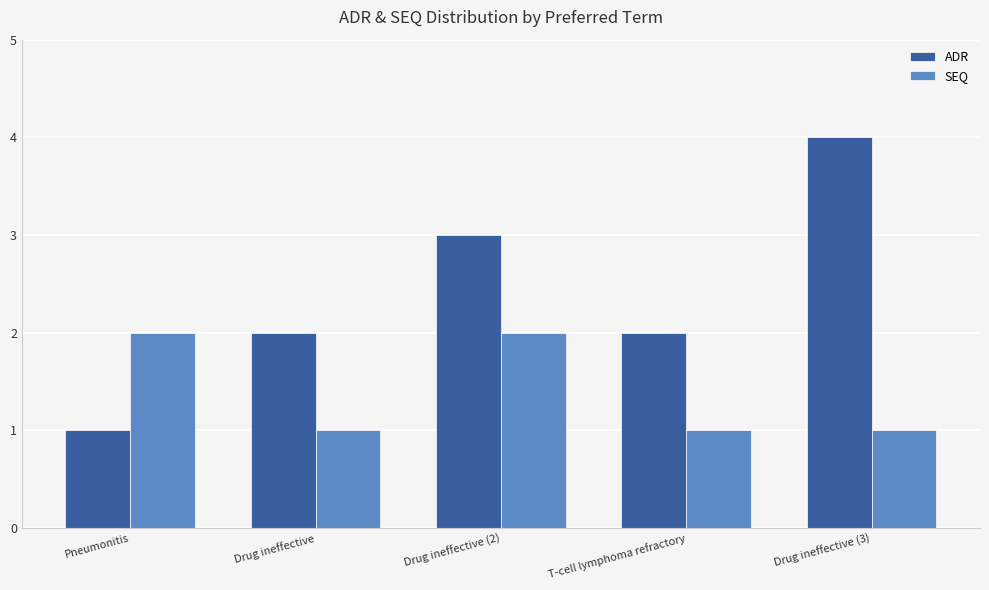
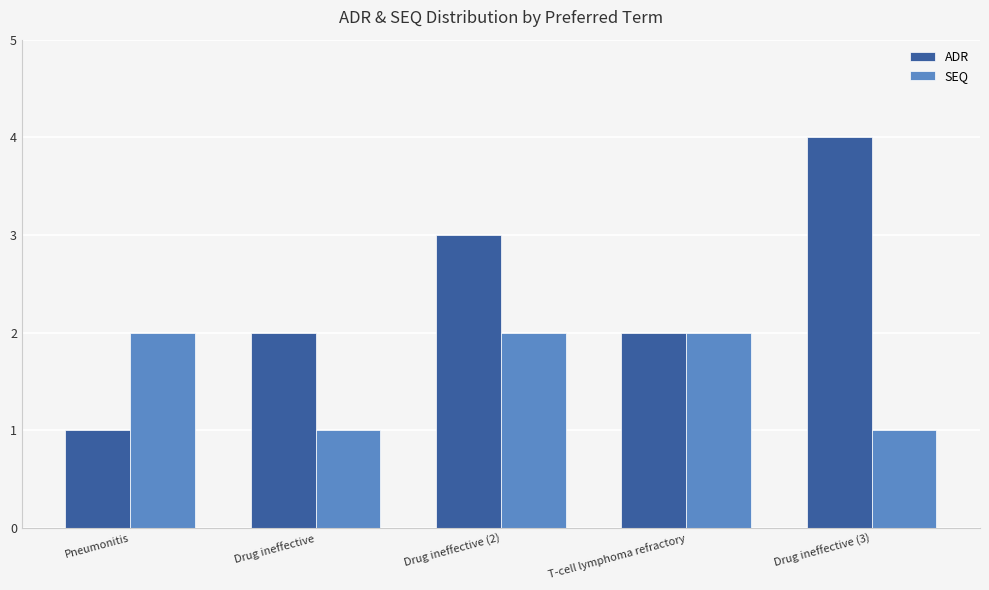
  {
    "ADR": {
      "Pneumonitis": 1,
      "Drug ineffective": 2,
      "Drug ineffective (2)": 3,
      "T-cell lymphoma refractory": 2,
      "Drug ineffective (3)": 4
    },
    "SEQ": {
      "Pneumonitis": 2,
      "Drug ineffective": 1,
      "Drug ineffective (2)": 2,
-     "T-cell lymphoma refractory": 1,
+     "T-cell lymphoma refractory": 2,
      "Drug ineffective (3)": 1
    }
  }
